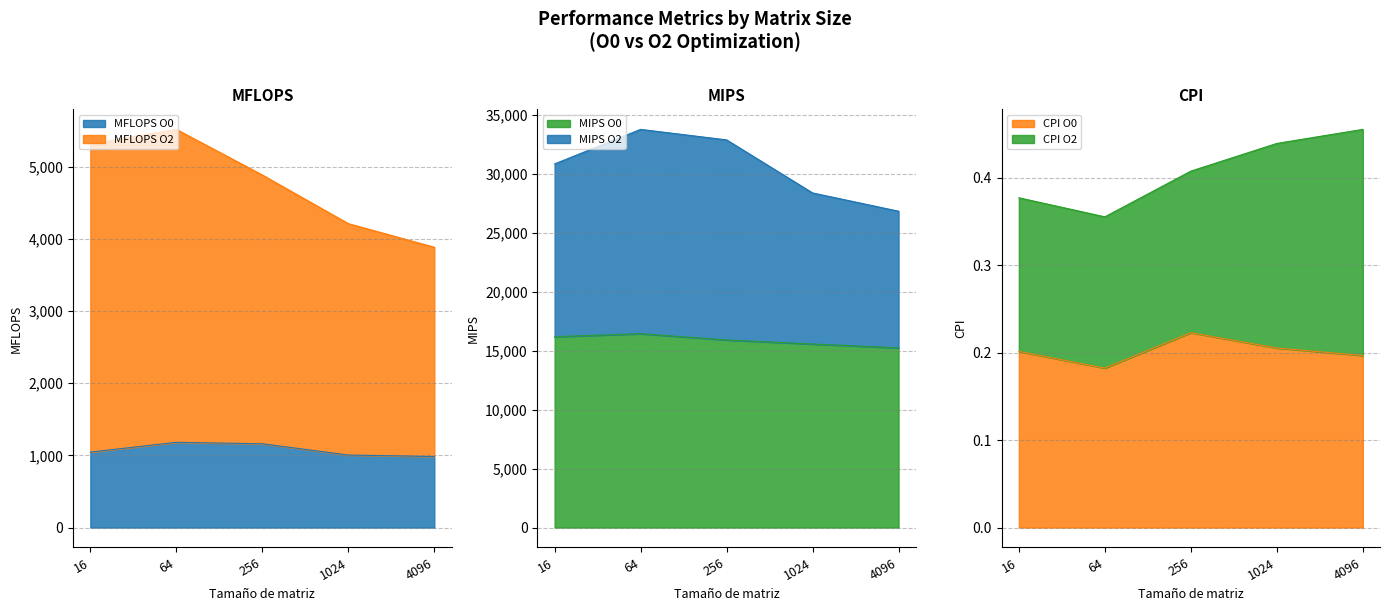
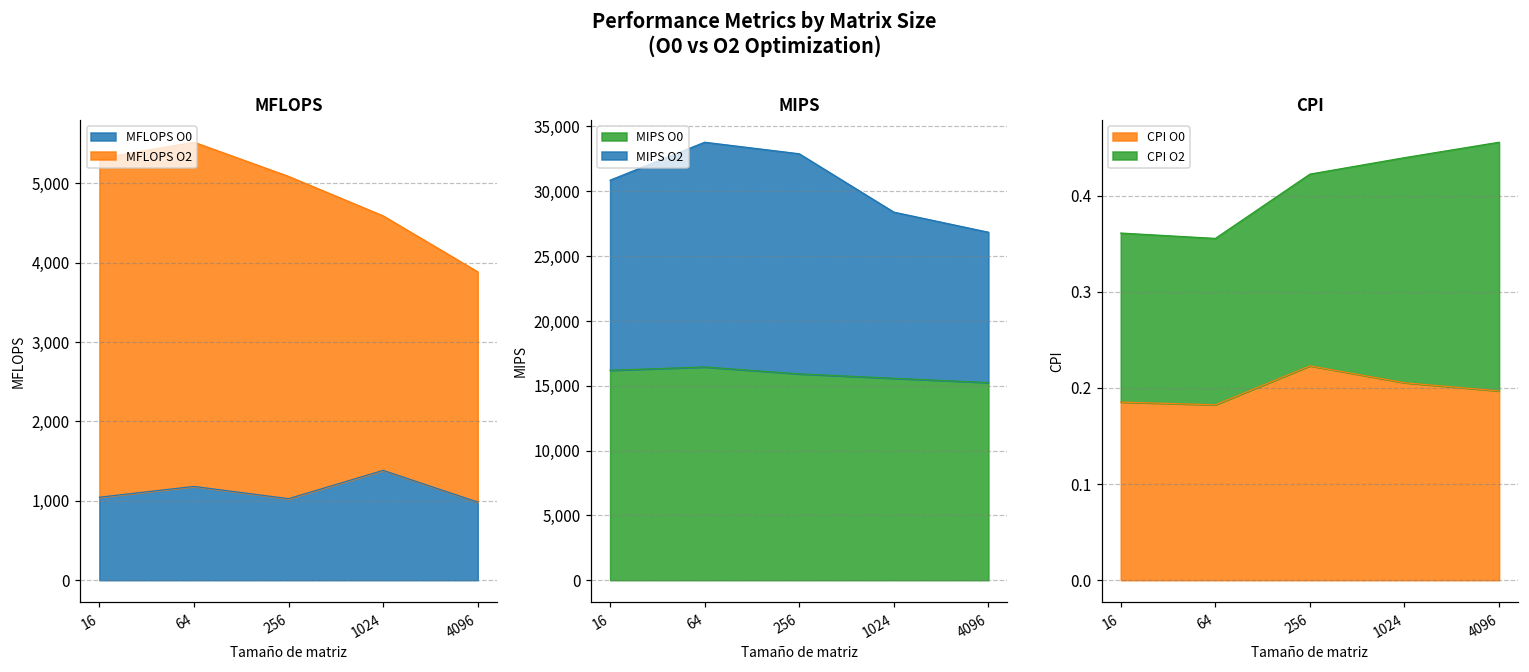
  {
    "MFLOPS": {
      "MFLOPS O0": {
        "16": "1,000",
        "64": "1,200",
-       "256": "1,200",
-       "1024": "1,000",
+       "256": "1,000",
+       "1024": "1,400",
        "4096": "1,000"
      },
      "MFLOPS O2": {
-       "256": "3,700",
+       "256": "4,100",
        "1024": "3,200",
        "4096": "2,900"
      }
    },
    "MIPS": {
      "MIPS O0": {
        "16": "16,200",
        "64": "16,400",
        "256": "15,900",
        "1024": "15,600",
        "4096": "15,200"
      }
    },
    "CPI": {
      "CPI O0": {
-       "16": "0.20",
+       "16": "0.19",
        "64": "0.18",
        "256": "0.22",
        "1024": "0.21",
        "4096": "0.20"
      },
      "CPI O2": {
        "16": "0.18",
        "64": "0.17",
-       "256": "0.18",
+       "256": "0.20",
        "1024": "0.23",
        "4096": "0.26"
      }
    }
  }
